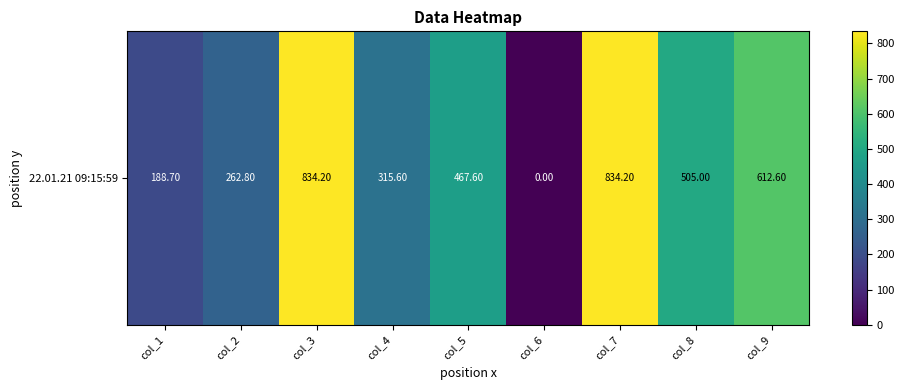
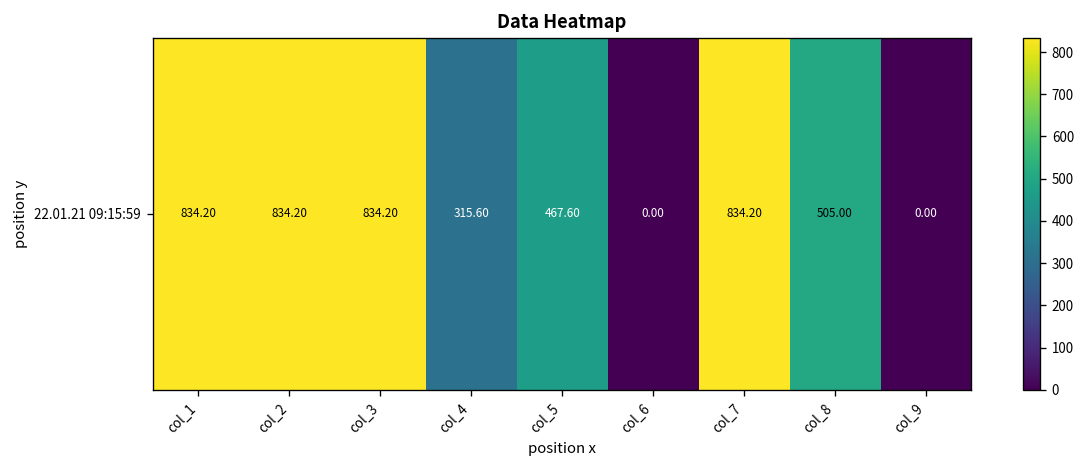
  {
    "22.01.21 09:15:59": {
-     "col_1": 188.70,
-     "col_2": 262.80,
+     "col_1": 834.20,
+     "col_2": 834.20,
      "col_3": 834.20,
      "col_4": 315.60,
      "col_5": 467.60,
      "col_6": 0.00,
      "col_7": 834.20,
      "col_8": 505.00,
-     "col_9": 612.60
+     "col_9": 0.00
    }
  }
